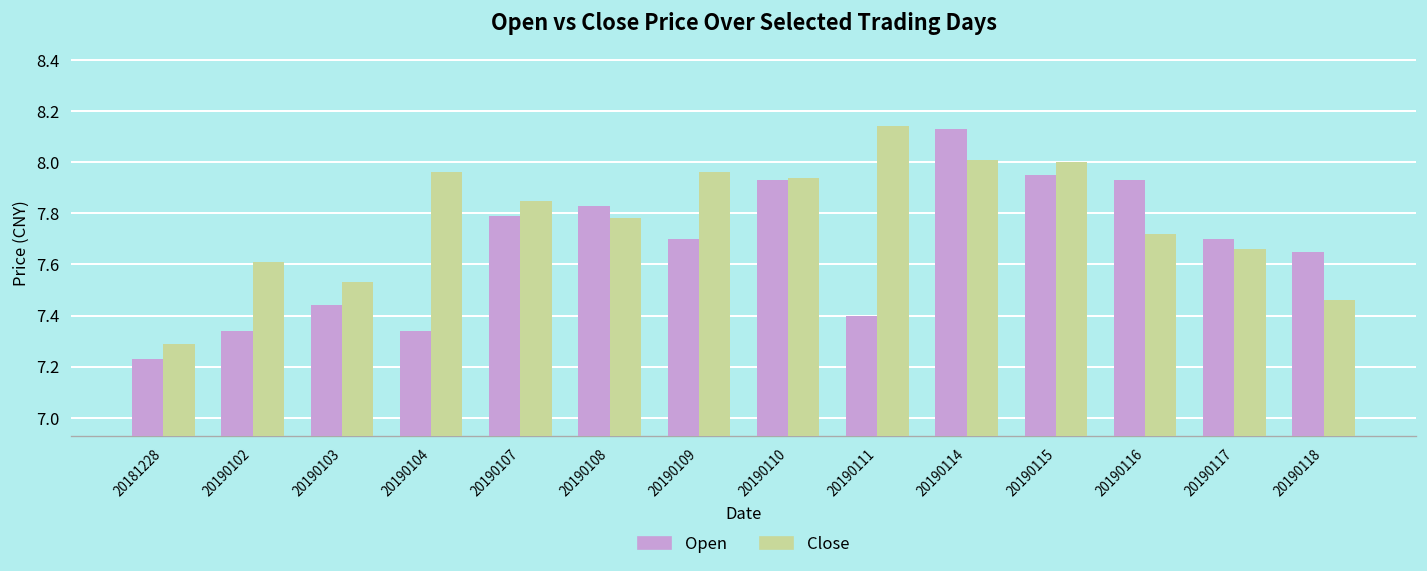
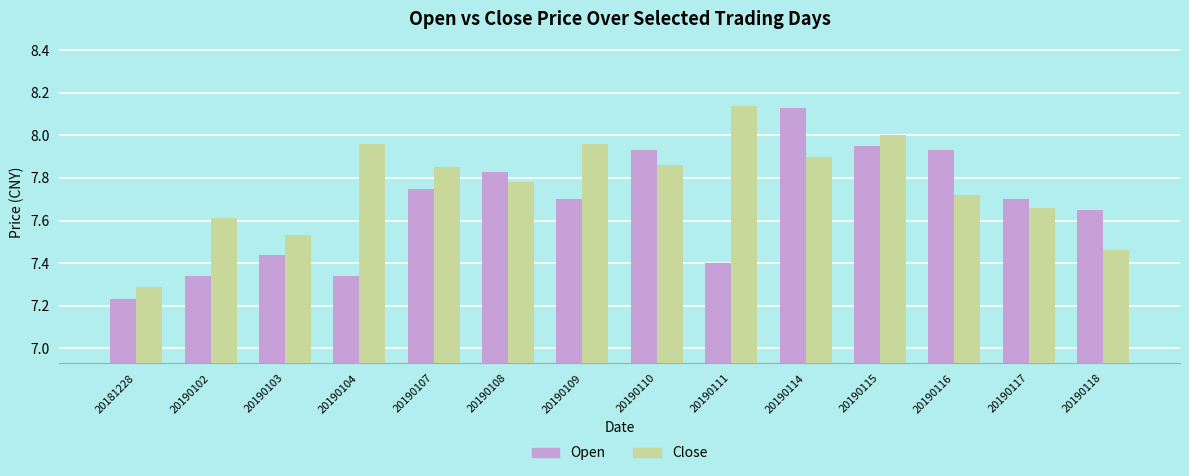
  {
    "Open": {
      "20181228": 7.23,
      "20190102": 7.34,
      "20190103": 7.44,
      "20190104": 7.34,
-     "20190107": 7.79,
+     "20190107": 7.75,
      "20190108": 7.83,
      "20190109": 7.70,
      "20190110": 7.93,
      "20190111": 7.40,
      "20190114": 8.13,
      "20190115": 7.95,
      "20190116": 7.93,
      "20190117": 7.70,
      "20190118": 7.65
    },
    "Close": {
      "20181228": 7.29,
      "20190102": 7.61,
      "20190103": 7.53,
      "20190104": 7.96,
      "20190107": 7.85,
      "20190108": 7.78,
      "20190109": 7.96,
-     "20190110": 7.94,
+     "20190110": 7.86,
      "20190111": 8.14,
-     "20190114": 8.01,
+     "20190114": 7.90,
      "20190115": 8.00,
      "20190116": 7.72,
      "20190117": 7.66,
      "20190118": 7.46
    }
  }
